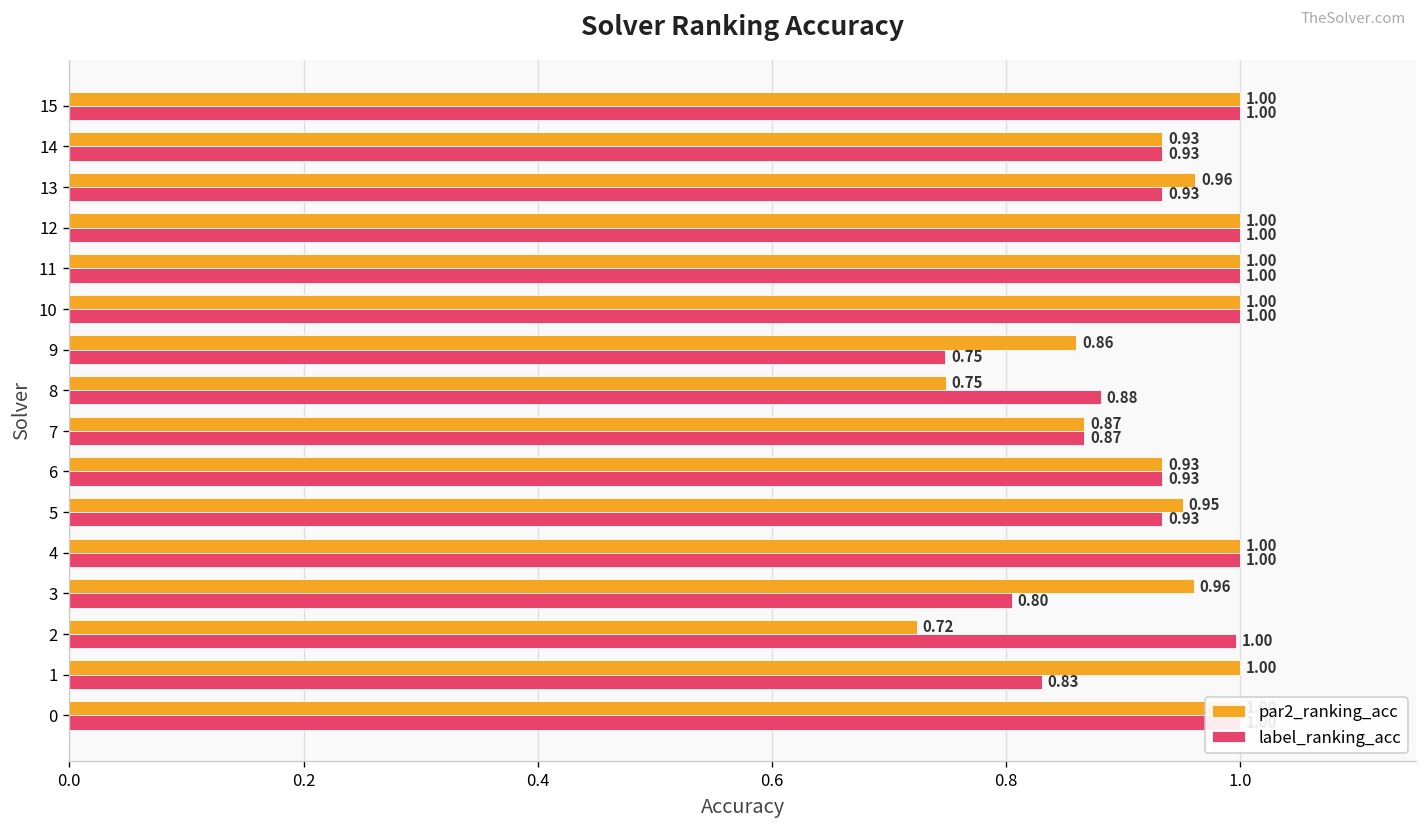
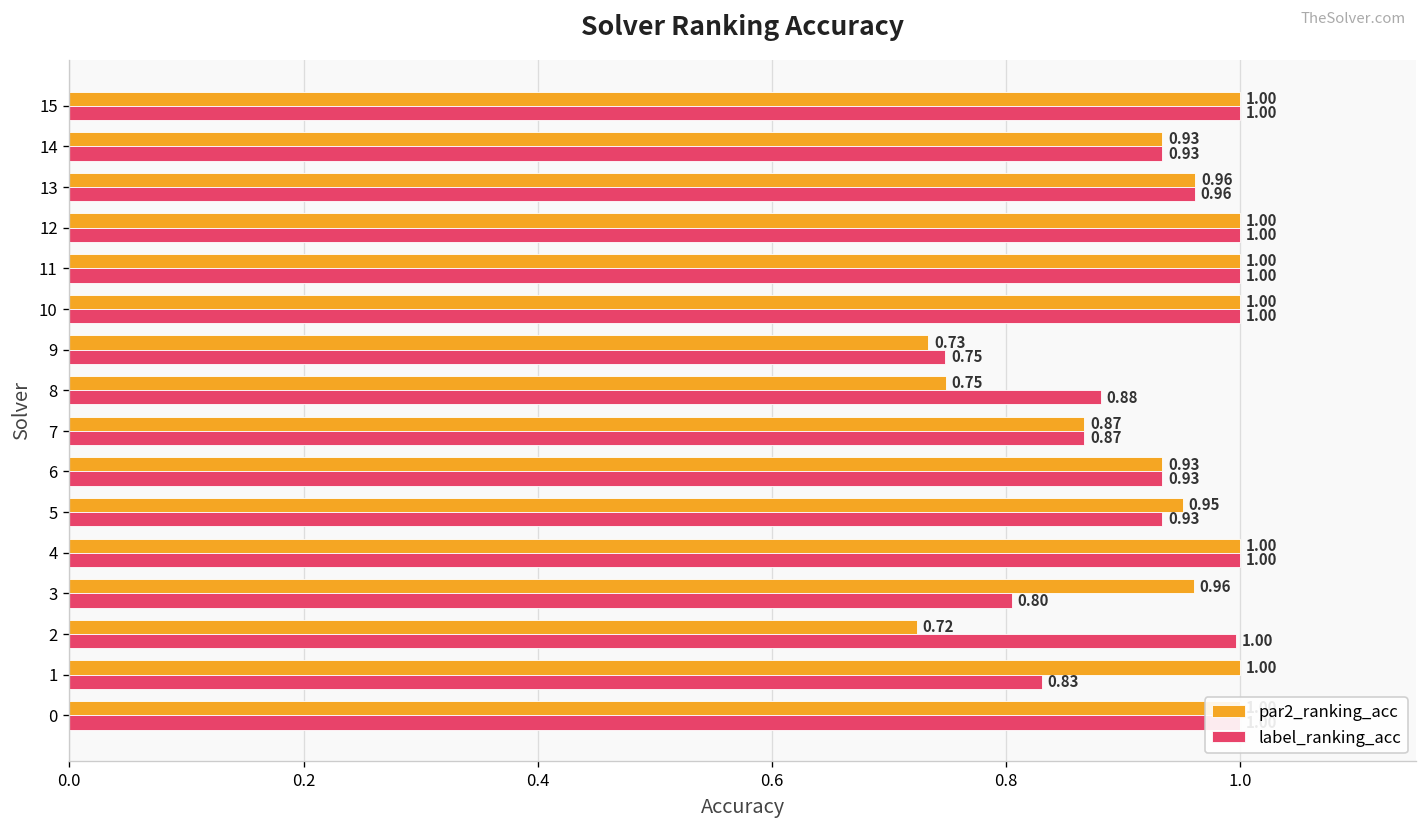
  {
    "par2_ranking_acc": {
      "15": 1.00,
      "14": 0.93,
      "13": 0.96,
      "12": 1.00,
      "11": 1.00,
      "10": 1.00,
-     "9": 0.86,
+     "9": 0.73,
      "8": 0.75,
      "7": 0.87,
      "6": 0.93,
      "5": 0.95,
      "4": 1.00,
      "3": 0.96,
      "2": 0.72,
      "1": 1.00
    },
    "label_ranking_acc": {
      "15": 1.00,
      "14": 0.93,
-     "13": 0.93,
+     "13": 0.96,
      "12": 1.00,
      "11": 1.00,
      "10": 1.00,
      "9": 0.75,
      "8": 0.88,
      "7": 0.87,
      "6": 0.93,
      "5": 0.93,
      "4": 1.00,
      "3": 0.80,
      "2": 1.00,
      "1": 0.83
    }
  }
